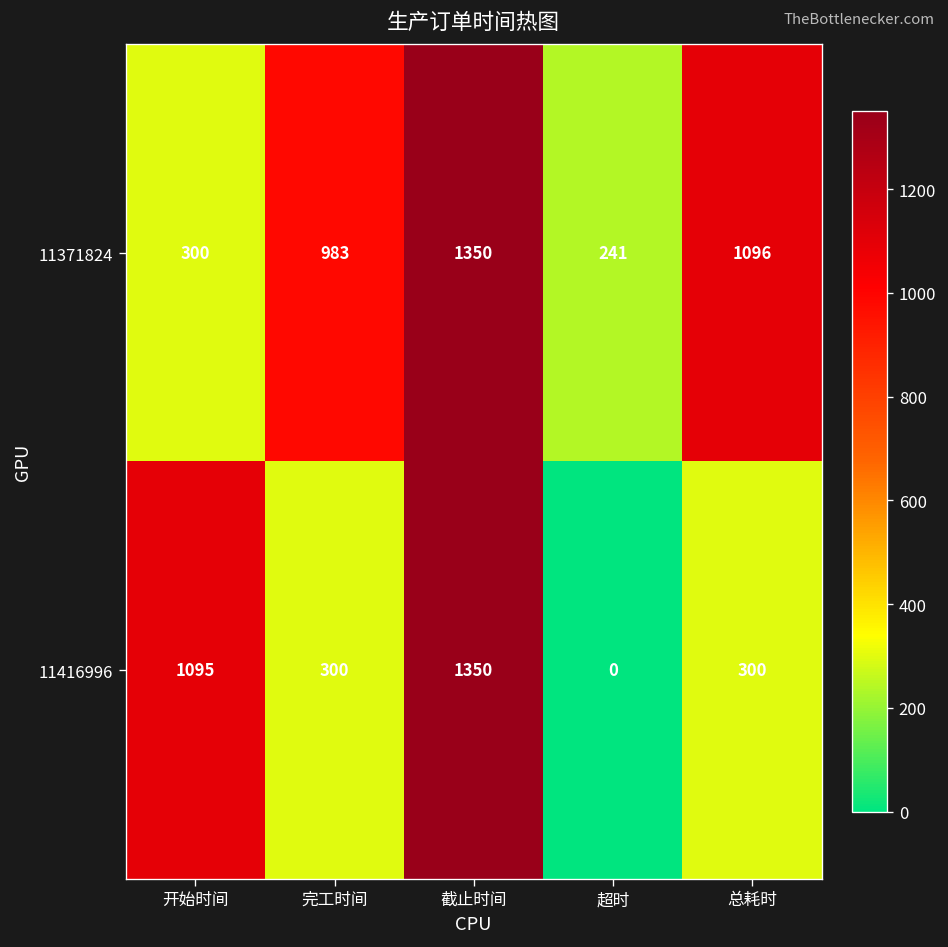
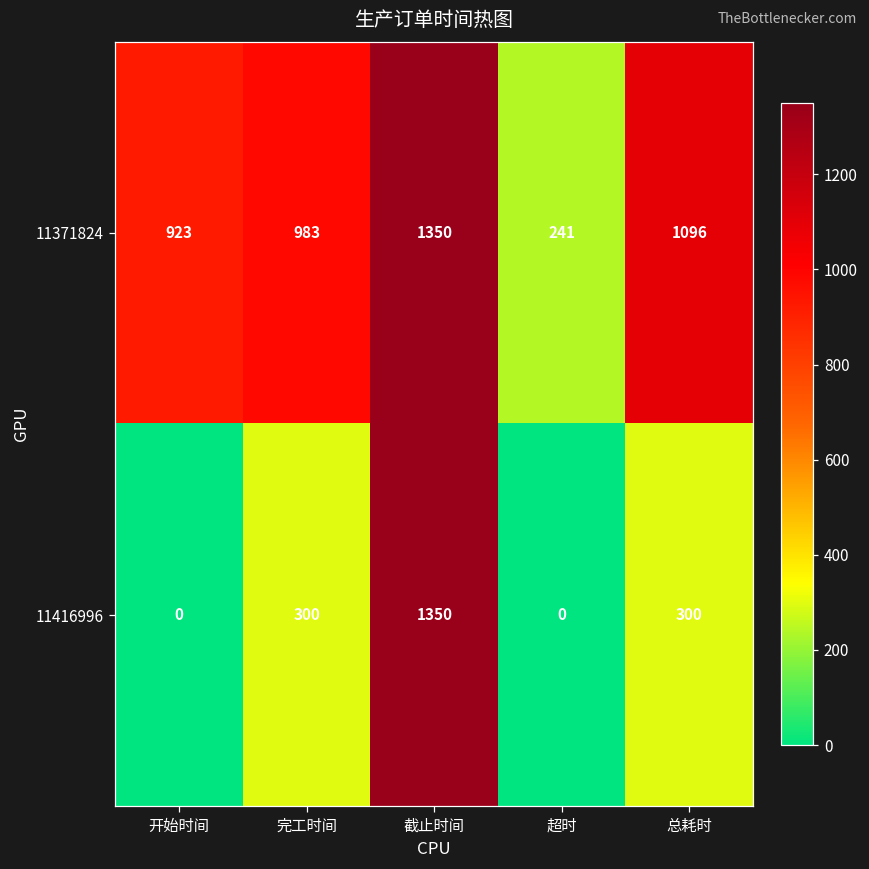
  {
    "11371824": {
-     "开始时间": 300,
+     "开始时间": 923,
      "完工时间": 983,
      "截止时间": 1350,
      "超时": 241,
      "总耗时": 1096
    },
    "11416996": {
-     "开始时间": 1095,
+     "开始时间": 0,
      "完工时间": 300,
      "截止时间": 1350,
      "超时": 0,
      "总耗时": 300
    }
  }
